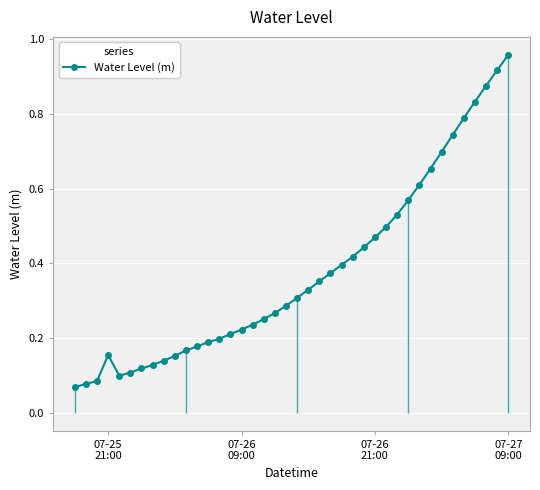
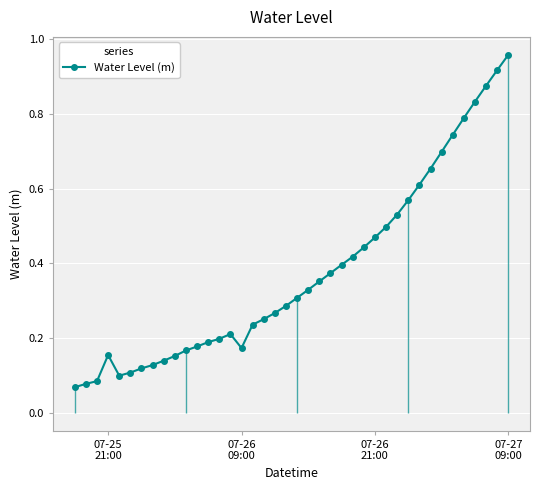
  {
    "07-25 21:00": 0.15,
-   "07-26 09:00": 0.22,
+   "07-26 09:00": 0.17,
    "07-26 21:00": 0.47,
    "07-27 09:00": 0.96
  }
